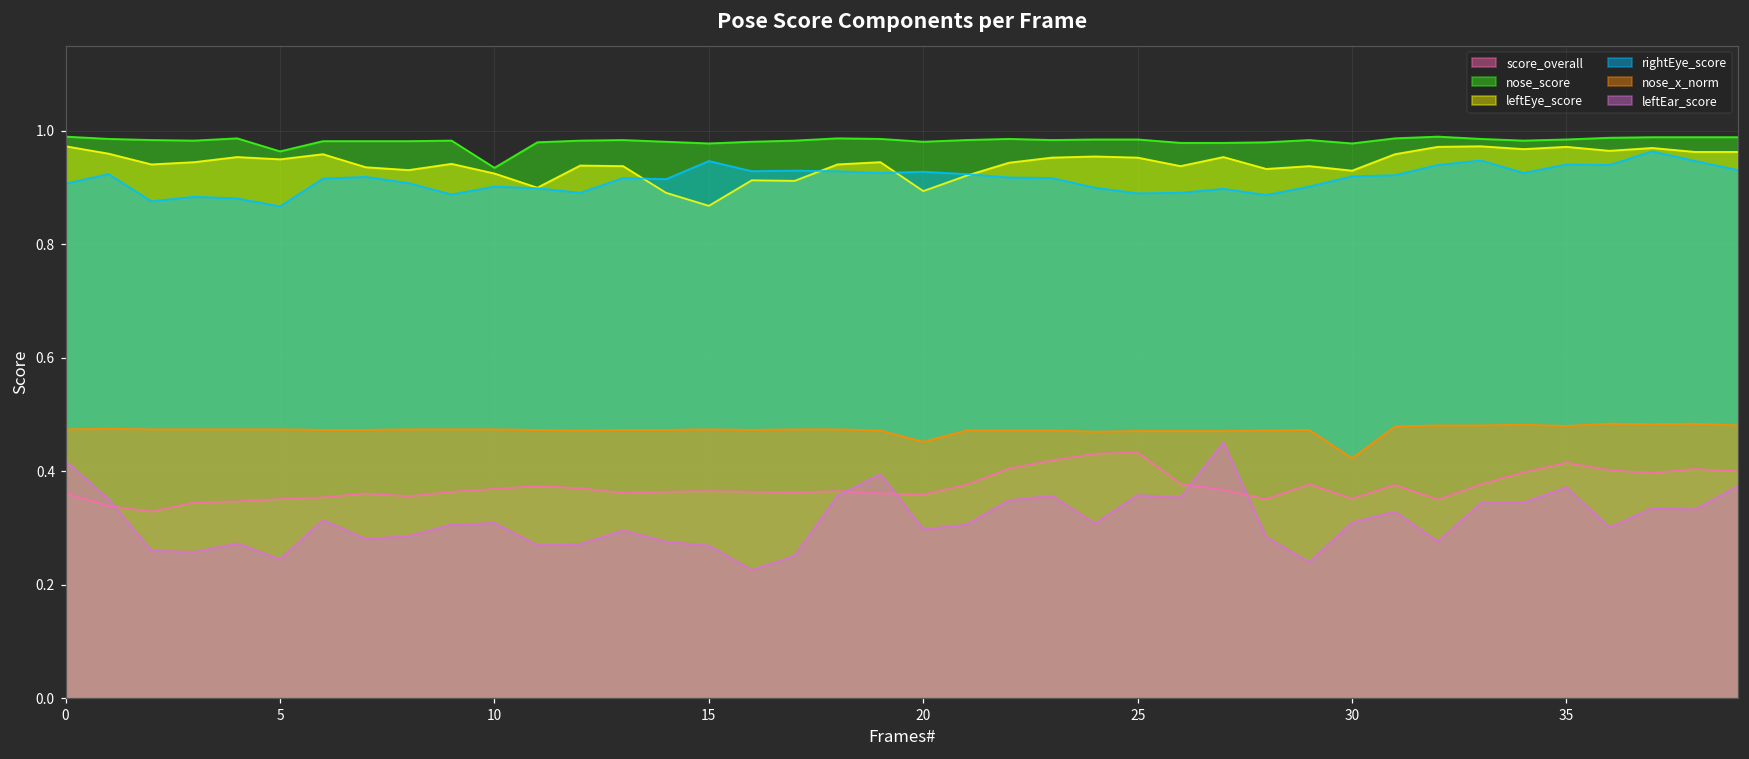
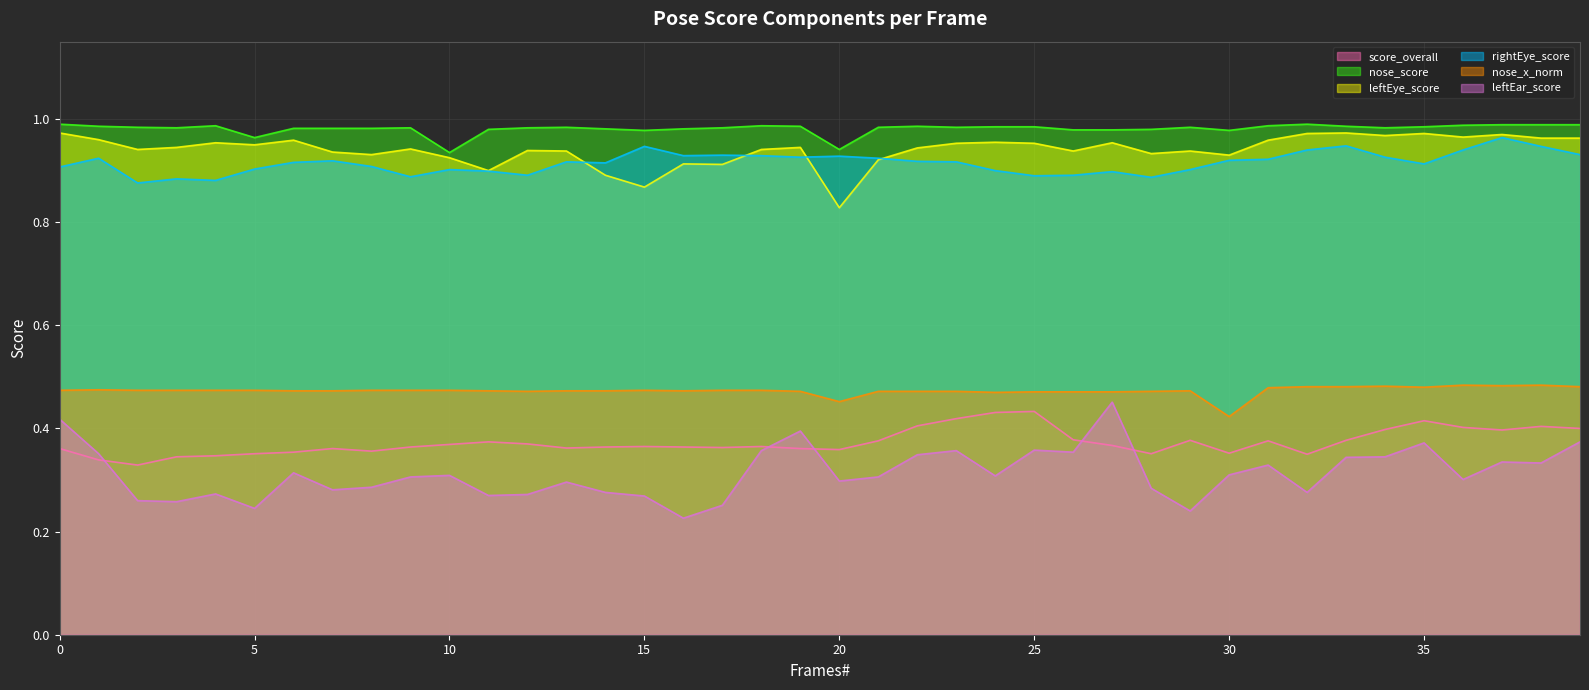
  {
    "nose_score": {
      "0": 0.99,
      "5": 0.96,
      "10": 0.94,
      "15": 0.98,
-     "20": 0.98,
+     "20": 0.94,
      "25": 0.99,
      "30": 0.98,
      "35": 0.99
    },
    "leftEye_score": {
      "0": 0.97,
      "5": 0.95,
      "10": 0.93,
      "15": 0.87,
-     "20": 0.89,
+     "20": 0.83,
      "25": 0.95,
      "30": 0.93,
      "35": 0.97
    },
    "rightEye_score": {
      "0": 0.91,
-     "5": 0.87,
+     "5": 0.90,
      "10": 0.90,
      "15": 0.95,
      "20": 0.93,
      "25": 0.89,
      "30": 0.92,
-     "35": 0.94
+     "35": 0.91
    },
    "nose_x_norm": {
      "0": 0.47,
      "5": 0.47,
      "10": 0.47,
      "15": 0.47,
      "20": 0.45,
      "25": 0.47,
      "30": 0.42,
      "35": 0.48
    }
  }
